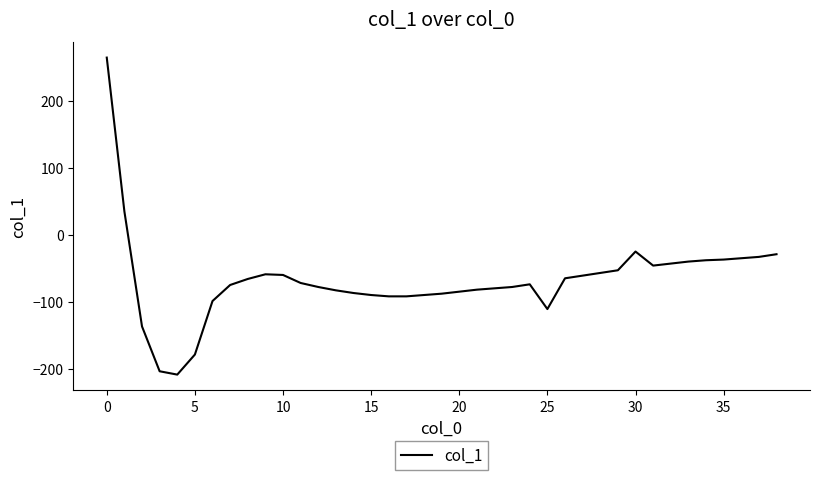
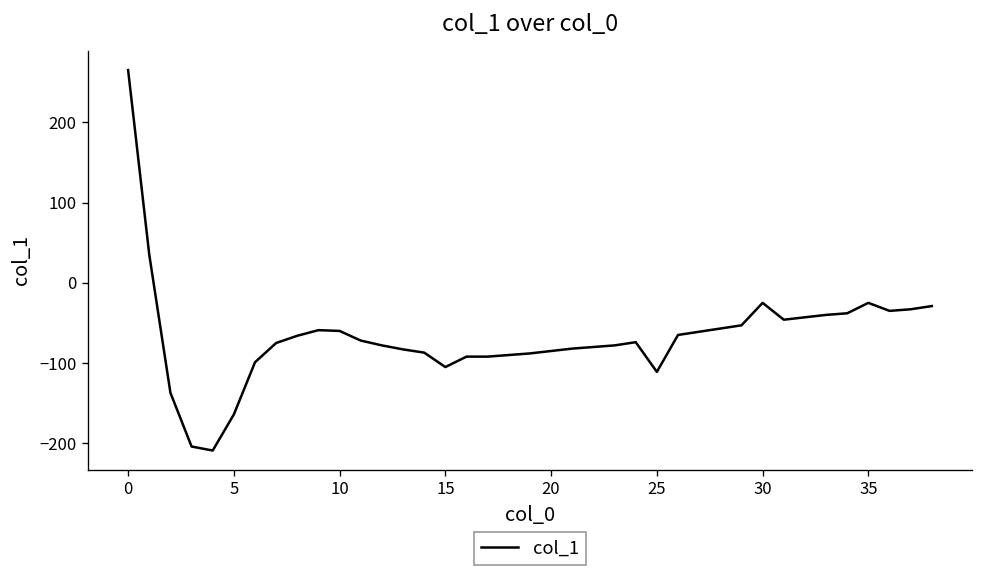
  {
    "0": 270,
-   "5": -180,
+   "5": -160,
    "10": -60,
-   "15": -90,
+   "15": -110,
    "20": -90,
    "25": -110,
    "30": -30,
-   "35": -40
+   "35": -30
  }
